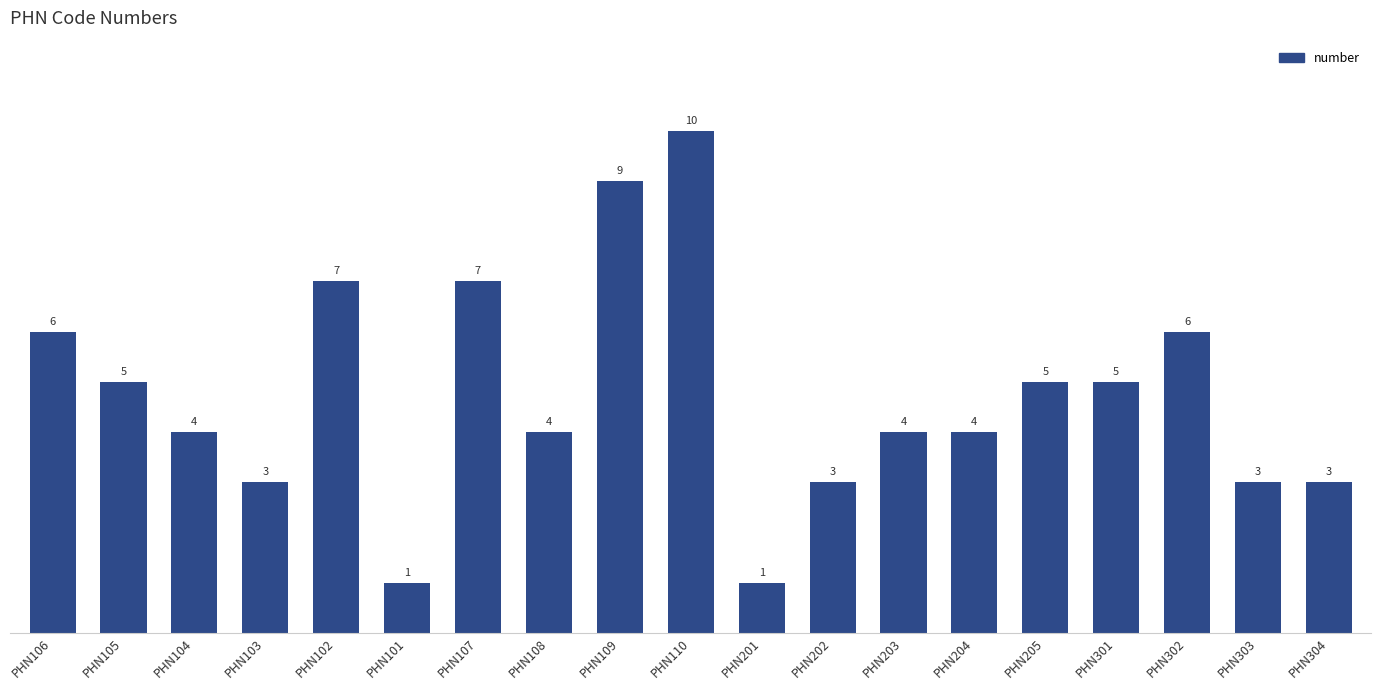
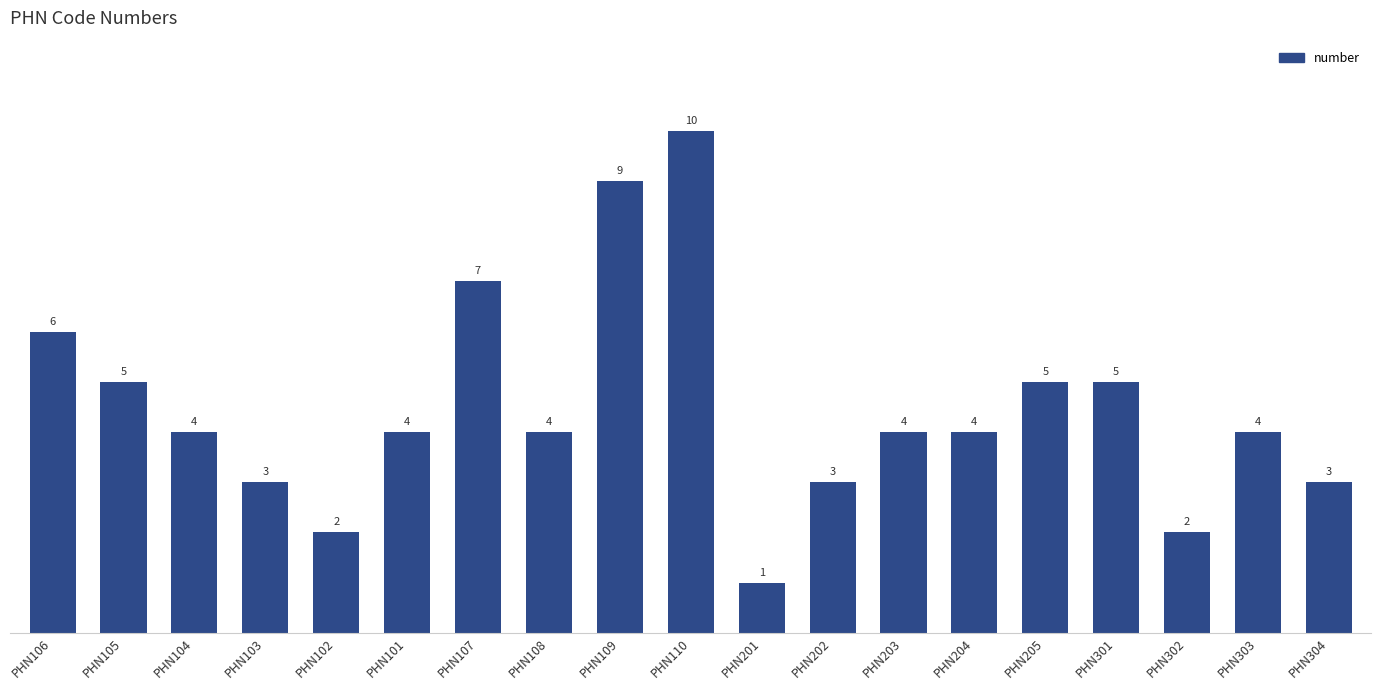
  {
    "PHN106": 6,
    "PHN105": 5,
    "PHN104": 4,
    "PHN103": 3,
-   "PHN102": 7,
-   "PHN101": 1,
+   "PHN102": 2,
+   "PHN101": 4,
    "PHN107": 7,
    "PHN108": 4,
    "PHN109": 9,
    "PHN110": 10,
    "PHN201": 1,
    "PHN202": 3,
    "PHN203": 4,
    "PHN204": 4,
    "PHN205": 5,
    "PHN301": 5,
-   "PHN302": 6,
-   "PHN303": 3,
+   "PHN302": 2,
+   "PHN303": 4,
    "PHN304": 3
  }
